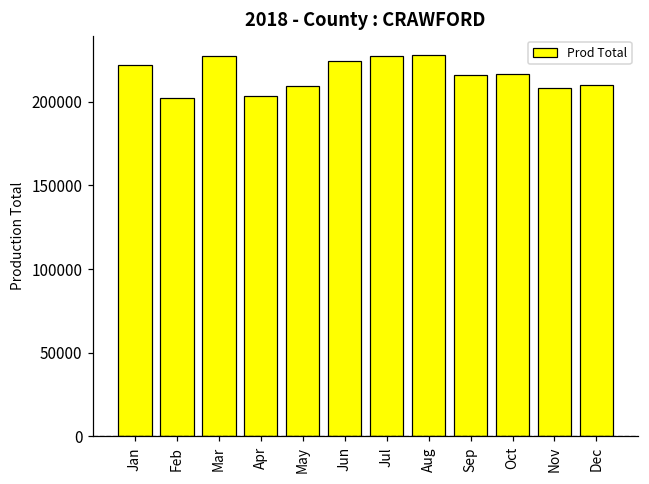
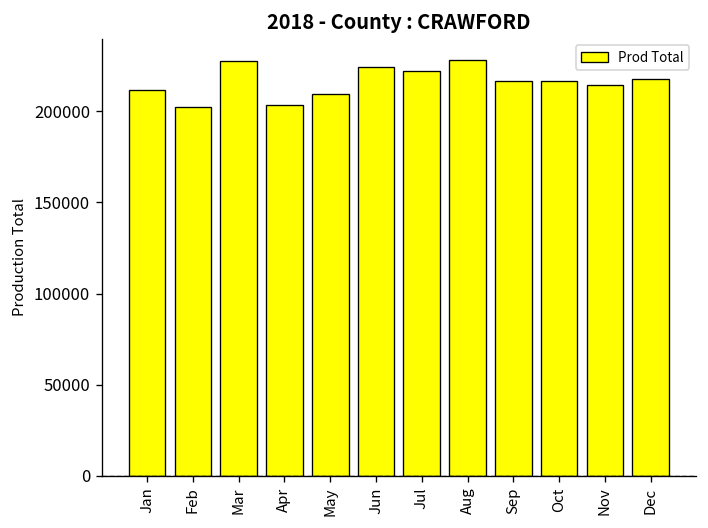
  {
-   "Jan": 222000,
+   "Jan": 212000,
    "Feb": 202000,
    "Mar": 227000,
    "Apr": 203000,
    "May": 210000,
    "Jun": 224000,
-   "Jul": 228000,
+   "Jul": 222000,
    "Aug": 228000,
    "Sep": 216000,
    "Oct": 217000,
-   "Nov": 209000,
-   "Dec": 210000
+   "Nov": 214000,
+   "Dec": 218000
  }
